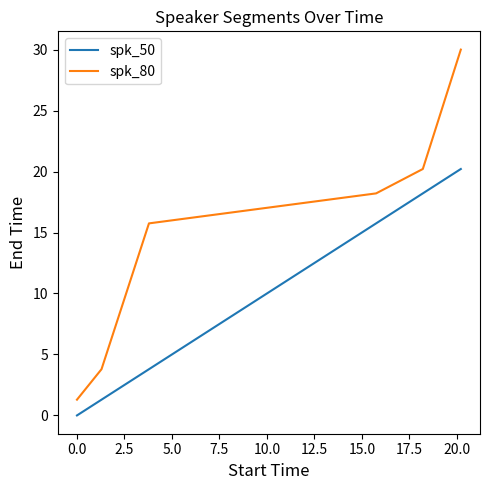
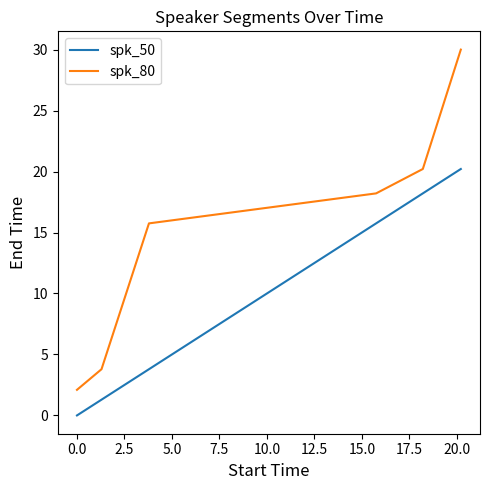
  {
    "spk_50": {
      "0.0": 0.0
    },
    "spk_80": {
-     "0.0": 1.3
+     "0.0": 2.1
    }
  }
